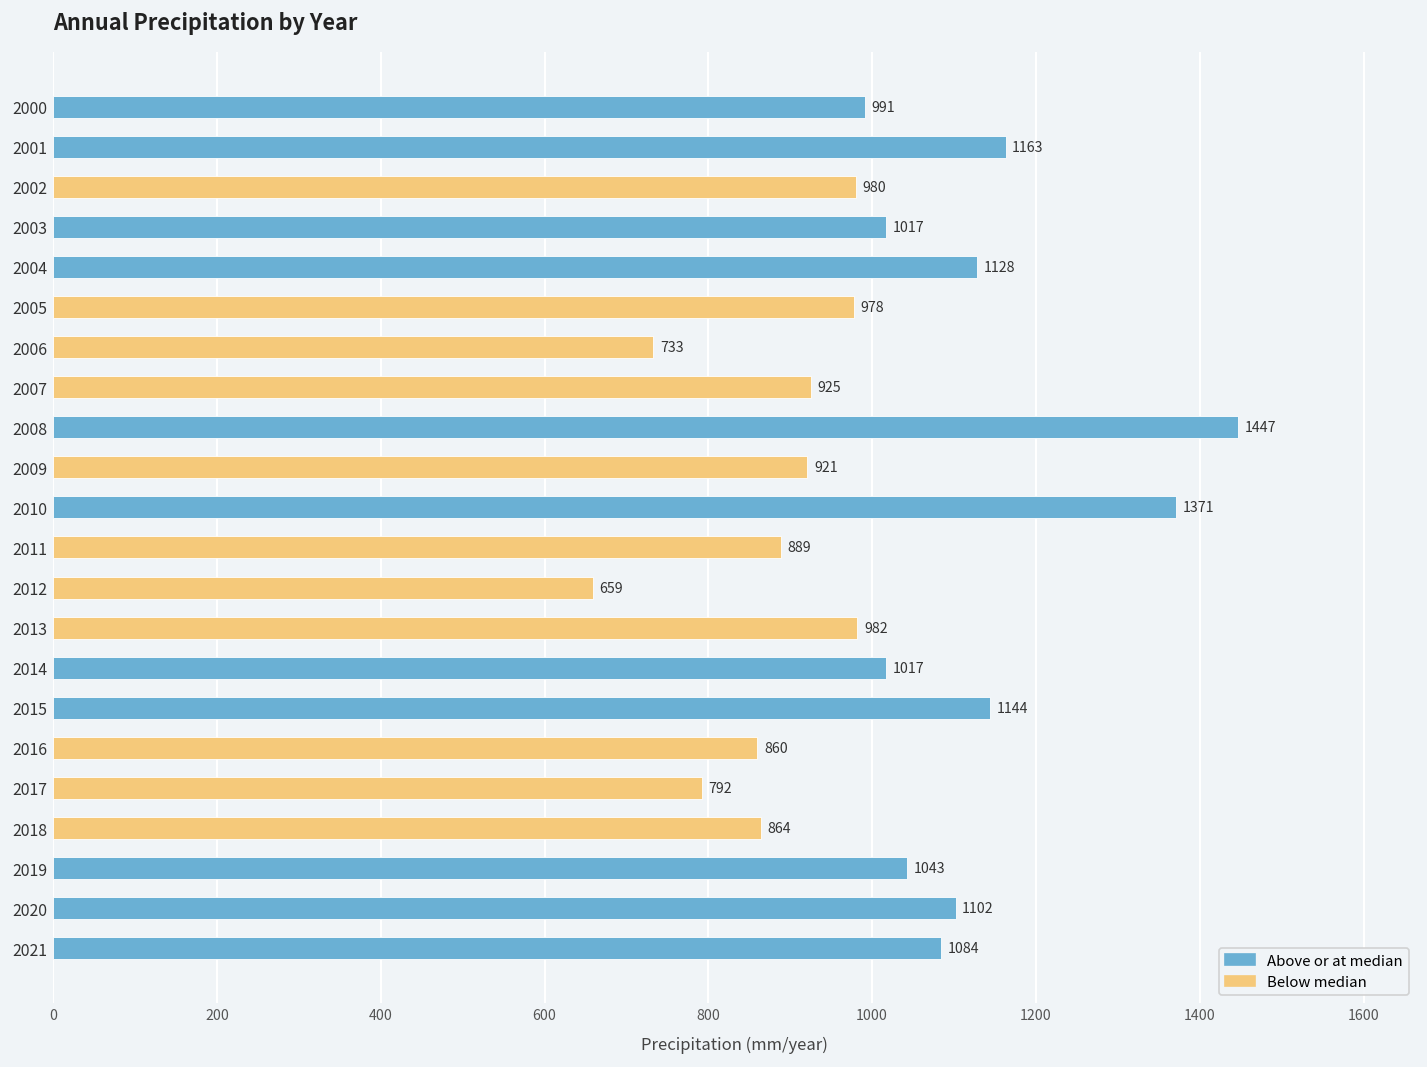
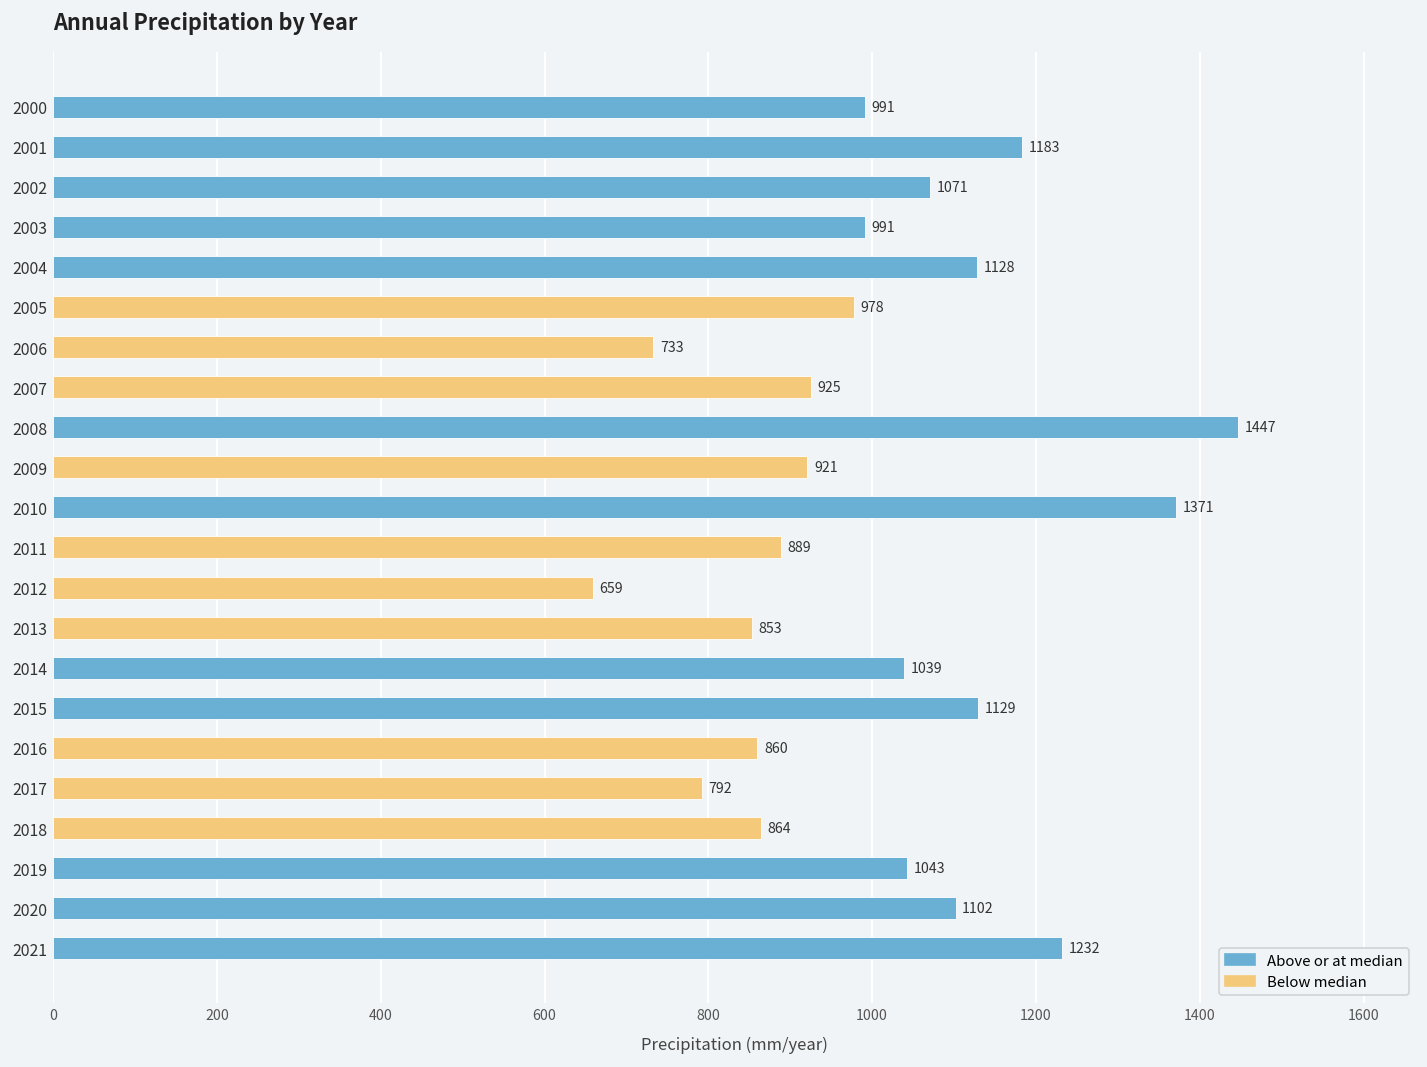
  {
    "2000": 991,
-   "2001": 1163,
-   "2002": 980,
-   "2003": 1017,
+   "2001": 1183,
+   "2002": 1071,
+   "2003": 991,
    "2004": 1128,
    "2005": 978,
    "2006": 733,
    "2007": 925,
    "2008": 1447,
    "2009": 921,
    "2010": 1371,
    "2011": 889,
    "2012": 659,
-   "2013": 982,
-   "2014": 1017,
-   "2015": 1144,
+   "2013": 853,
+   "2014": 1039,
+   "2015": 1129,
    "2016": 860,
    "2017": 792,
    "2018": 864,
    "2019": 1043,
    "2020": 1102,
-   "2021": 1084
+   "2021": 1232
  }
